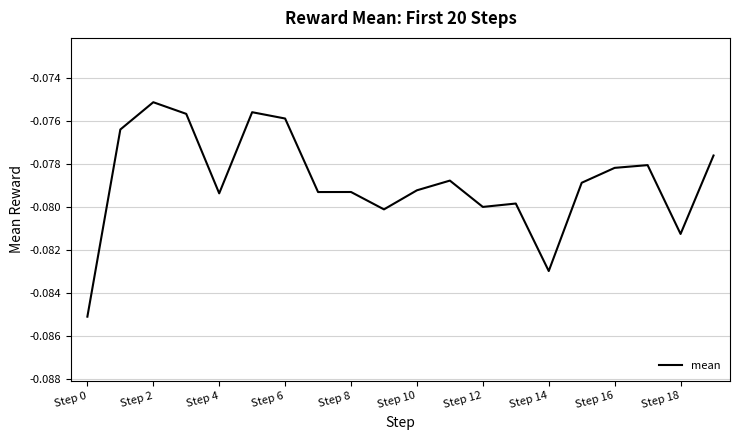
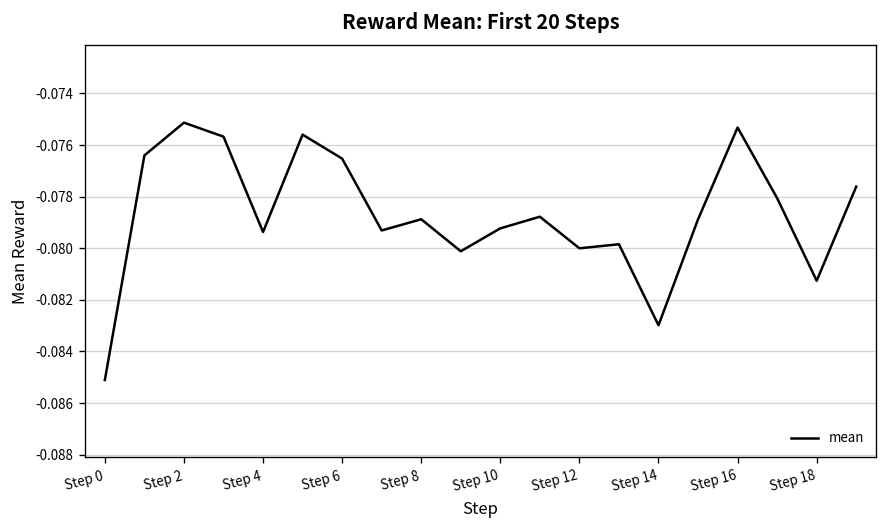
  {
    "Step 0": -0.0851,
    "Step 2": -0.0751,
    "Step 4": -0.0794,
-   "Step 6": -0.0759,
-   "Step 8": -0.0793,
+   "Step 6": -0.0765,
+   "Step 8": -0.0789,
    "Step 10": -0.0792,
    "Step 12": -0.0800,
    "Step 14": -0.0830,
-   "Step 16": -0.0782,
+   "Step 16": -0.0753,
    "Step 18": -0.0813
  }
